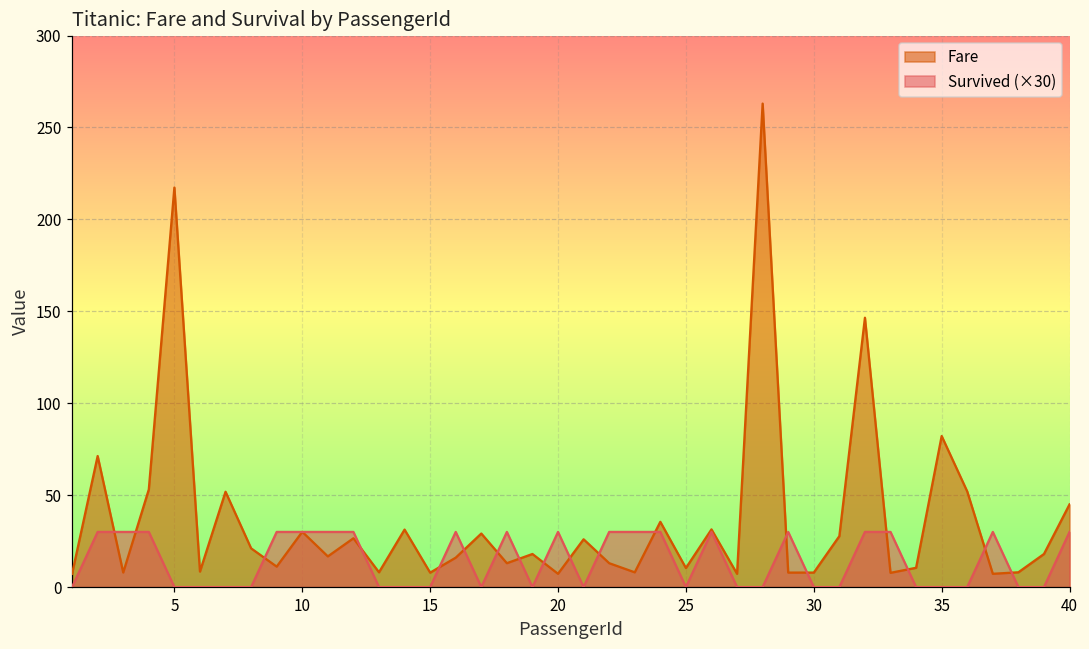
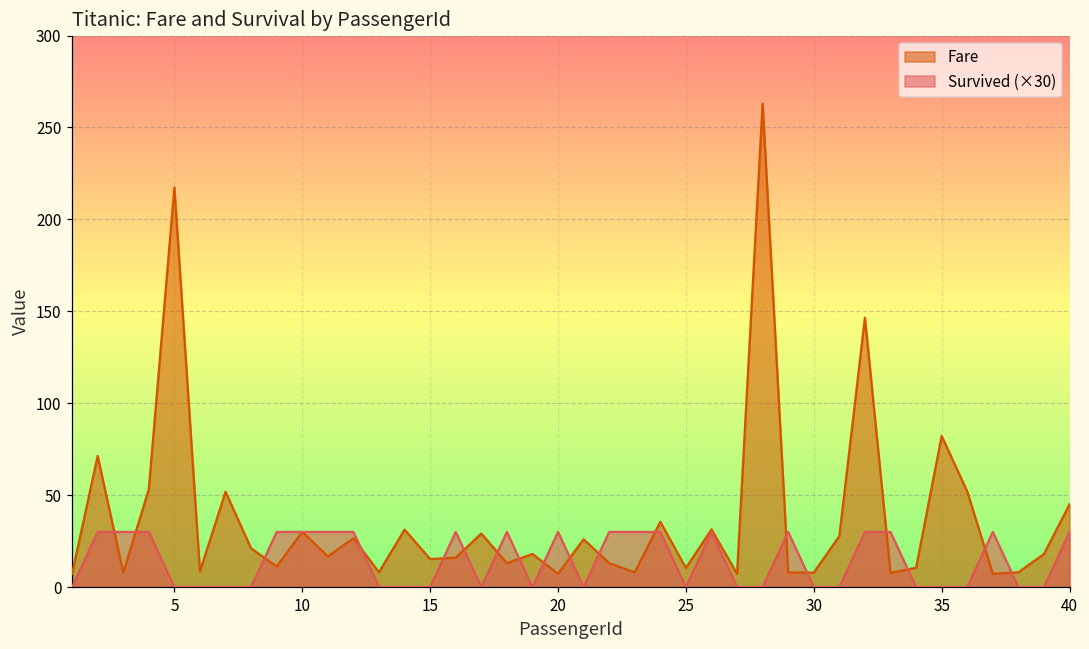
  {
    "Fare": {
      "5": 217,
-     "15": 8,
+     "15": 15,
      "20": 7,
      "25": 10,
      "30": 8,
      "35": 82,
      "40": 45
    },
    "Survived (×30)": {
      "5": 0,
      "15": 0,
      "20": 30,
      "25": 0,
      "30": 0,
      "35": 0,
      "40": 30
    }
  }
